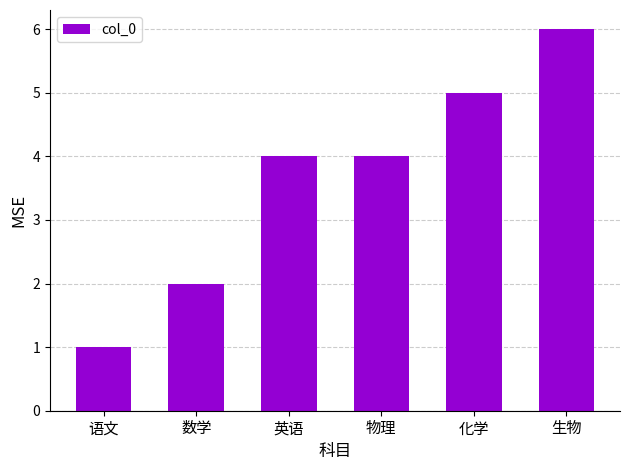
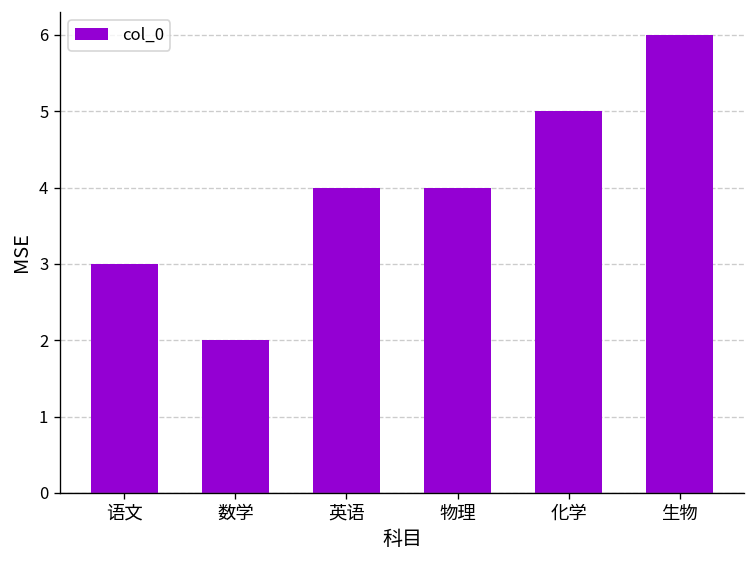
  {
-   "语文": 1,
+   "语文": 3,
    "数学": 2,
    "英语": 4,
    "物理": 4,
    "化学": 5,
    "生物": 6
  }
